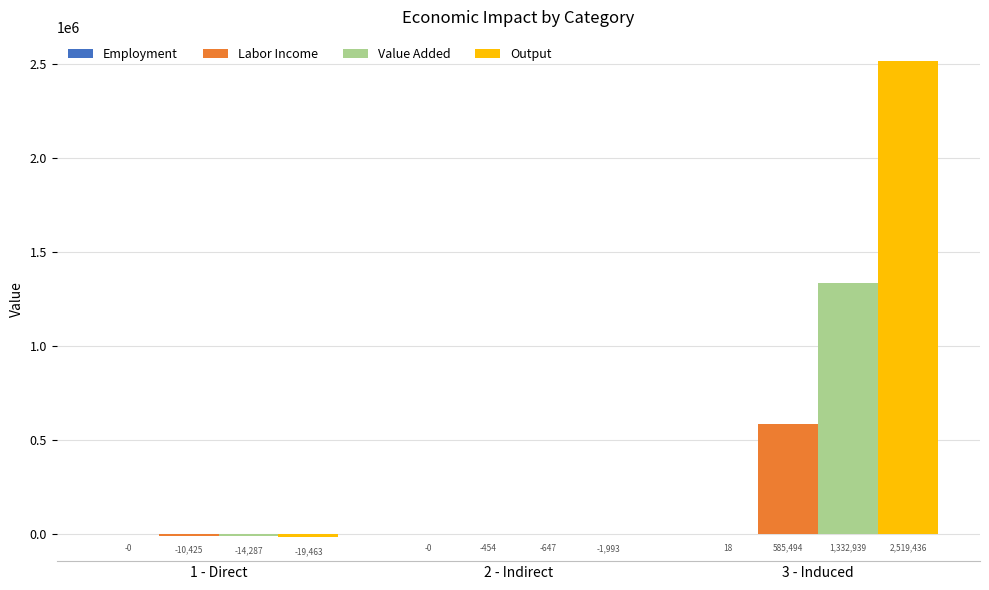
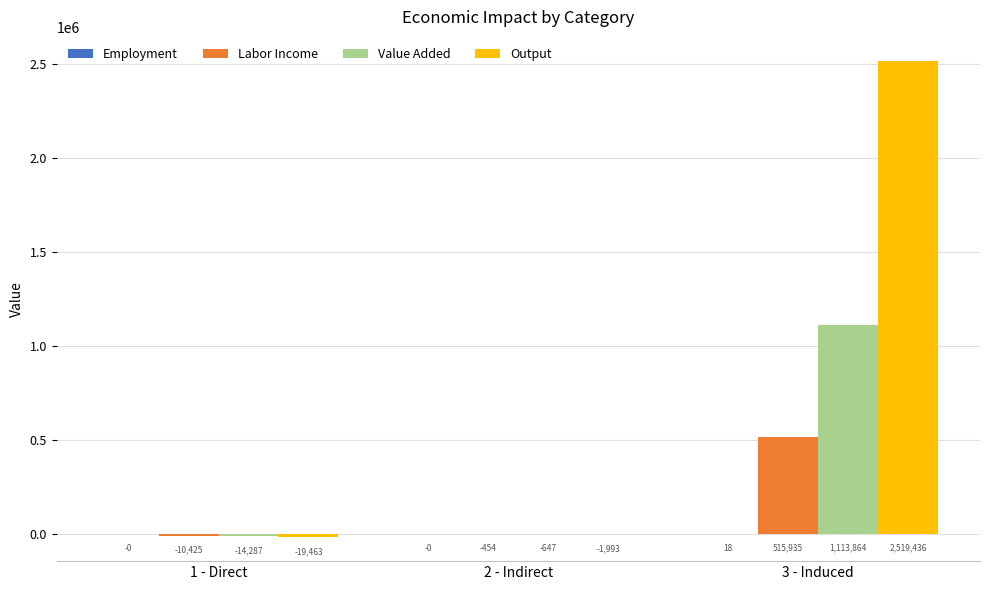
  {
    "Employment": {
      "1 - Direct": "-0",
      "2 - Indirect": "-0",
      "3 - Induced": "18"
    },
    "Labor Income": {
      "1 - Direct": "-10,425",
      "2 - Indirect": "-454",
-     "3 - Induced": "585,494"
+     "3 - Induced": "515,935"
    },
    "Value Added": {
      "1 - Direct": "-14,287",
      "2 - Indirect": "-647",
-     "3 - Induced": "1,332,939"
+     "3 - Induced": "1,113,864"
    },
    "Output": {
      "1 - Direct": "-19,463",
      "2 - Indirect": "-1,993"
    }
  }
